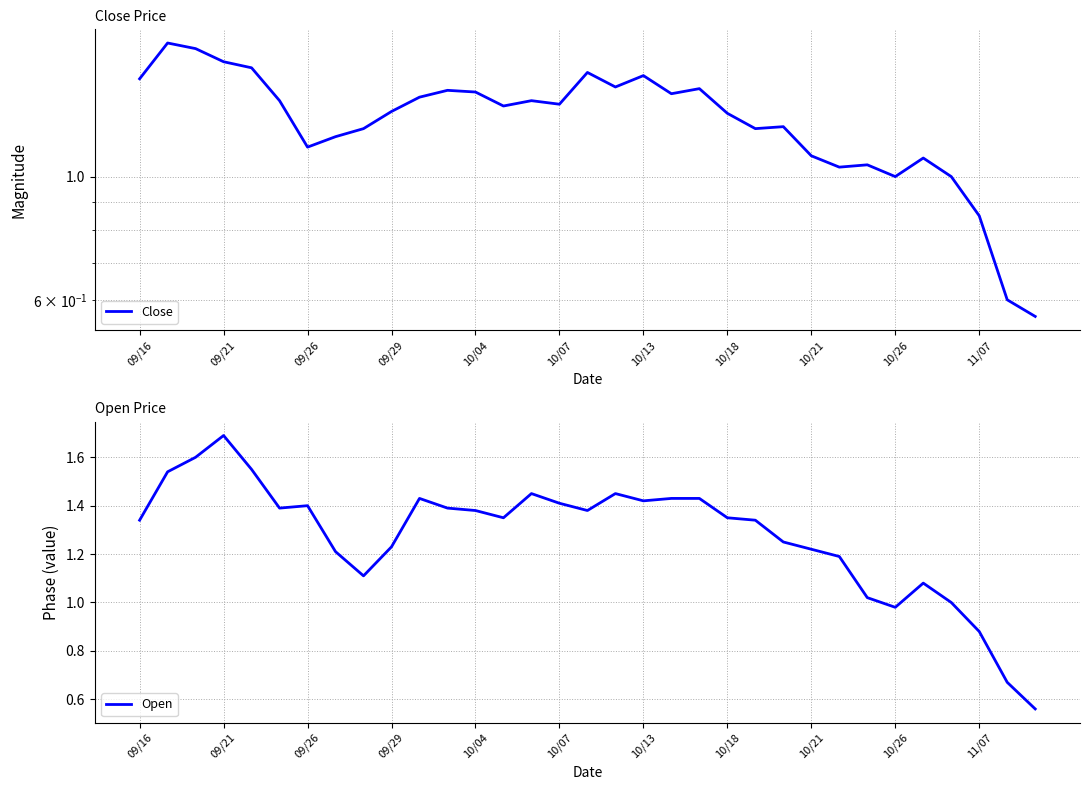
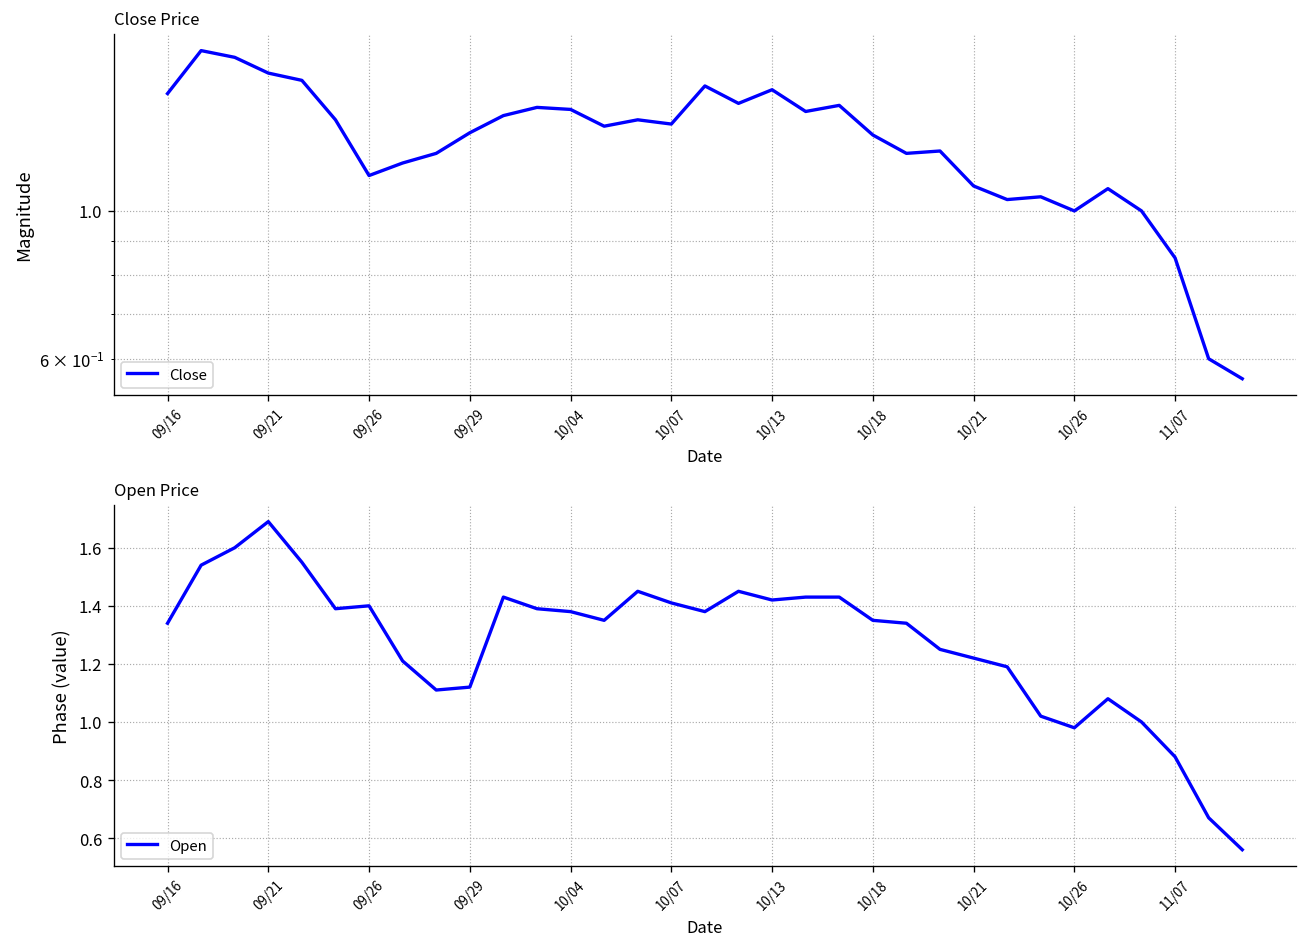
  {
    "Open Price": {
      "09/16": 1.34,
      "09/21": 1.69,
      "09/26": 1.40,
-     "09/29": 1.23,
+     "09/29": 1.12,
      "10/04": 1.38,
      "10/07": 1.41,
      "10/13": 1.42,
      "10/18": 1.35,
      "10/21": 1.22,
      "10/26": 0.98,
      "11/07": 0.88
    }
  }
